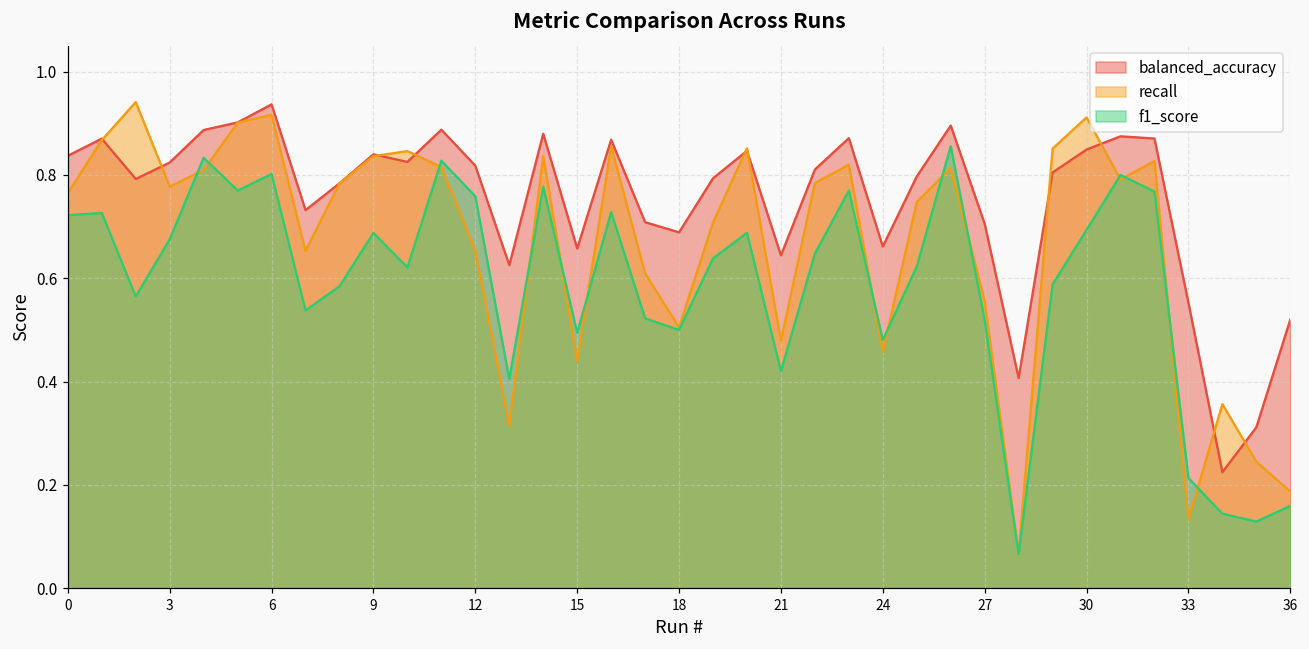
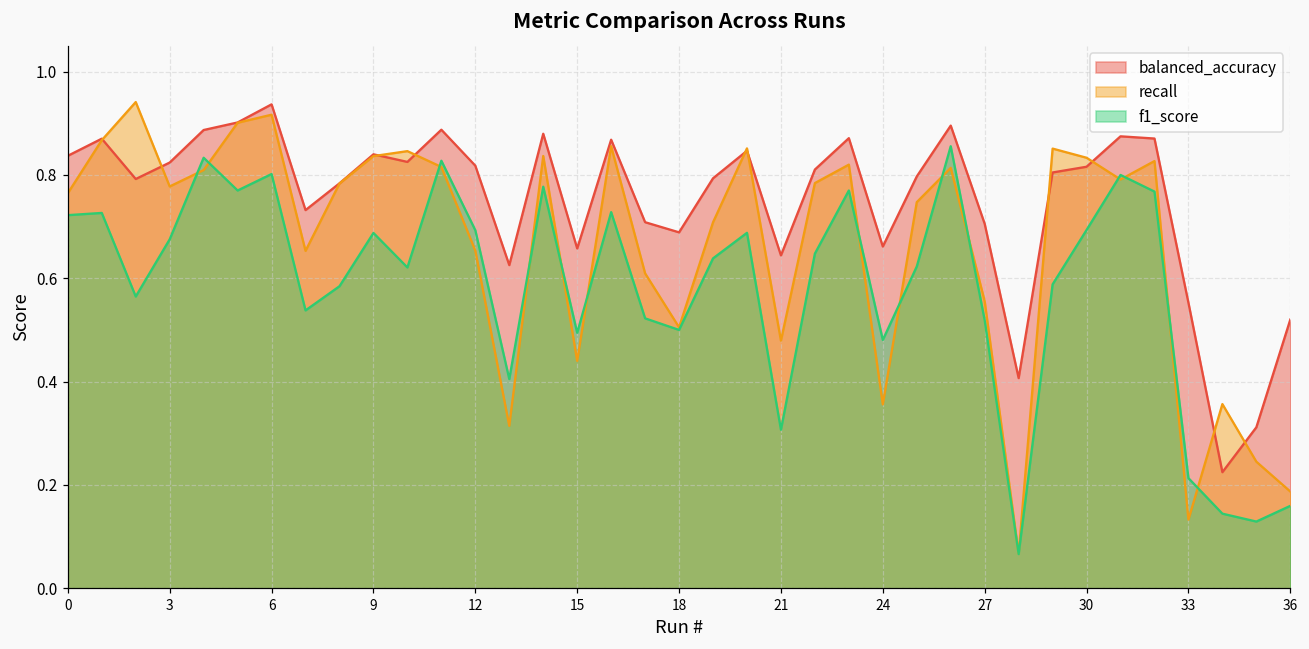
  {
    "balanced_accuracy": {
      "0": 0.84,
      "3": 0.82,
      "6": 0.94,
      "12": 0.82,
      "15": 0.66,
      "18": 0.69,
      "21": 0.64,
      "24": 0.66,
      "27": 0.71,
-     "30": 0.85,
+     "30": 0.82,
      "33": 0.55,
      "36": 0.52
    },
    "recall": {
      "0": 0.76,
      "3": 0.78,
      "6": 0.92,
      "12": 0.65,
      "15": 0.44,
      "21": 0.48,
-     "24": 0.46,
+     "24": 0.36,
      "27": 0.56,
-     "30": 0.91,
+     "30": 0.83,
      "33": 0.13,
      "36": 0.19
    },
    "f1_score": {
      "0": 0.72,
      "3": 0.68,
      "6": 0.80,
      "9": 0.69,
-     "12": 0.76,
+     "12": 0.69,
      "15": 0.49,
-     "21": 0.42,
+     "21": 0.31,
      "24": 0.48,
      "27": 0.52,
      "30": 0.69,
      "33": 0.21,
      "36": 0.16
    }
  }
